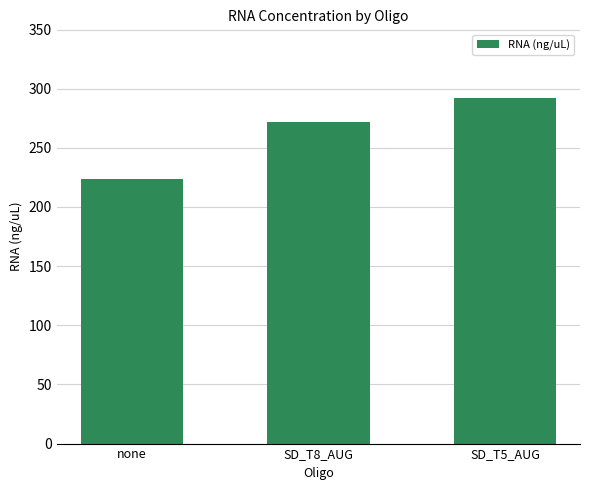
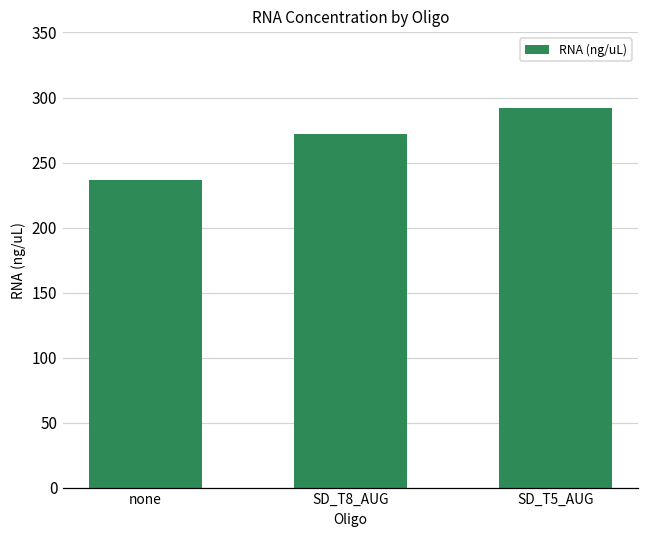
  {
-   "none": 223,
+   "none": 237,
    "SD_T8_AUG": 272,
    "SD_T5_AUG": 292
  }
